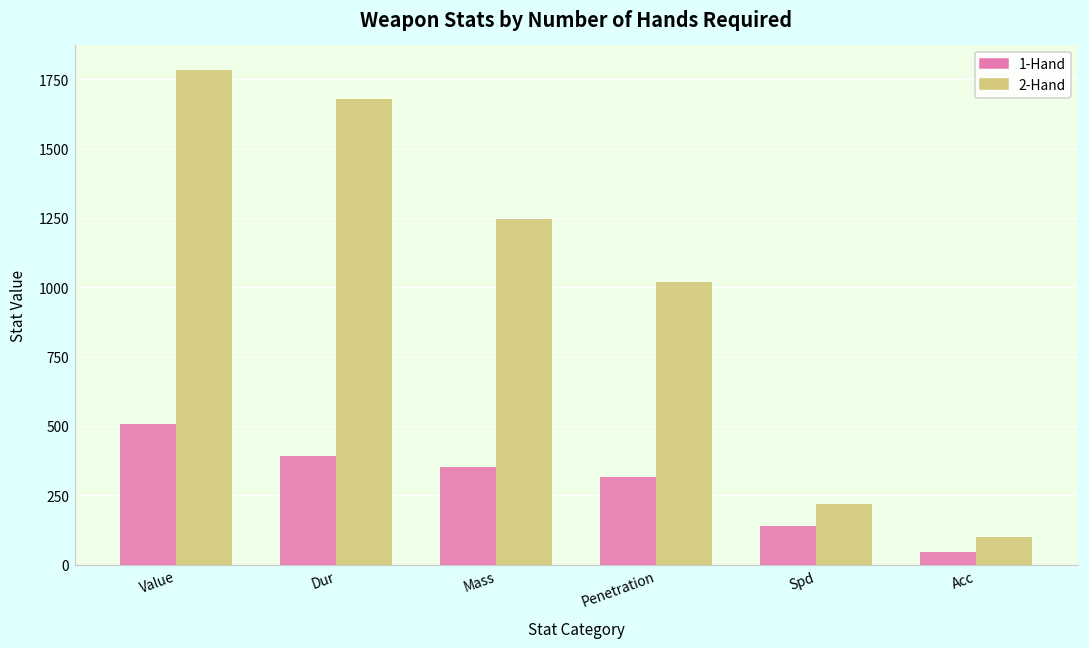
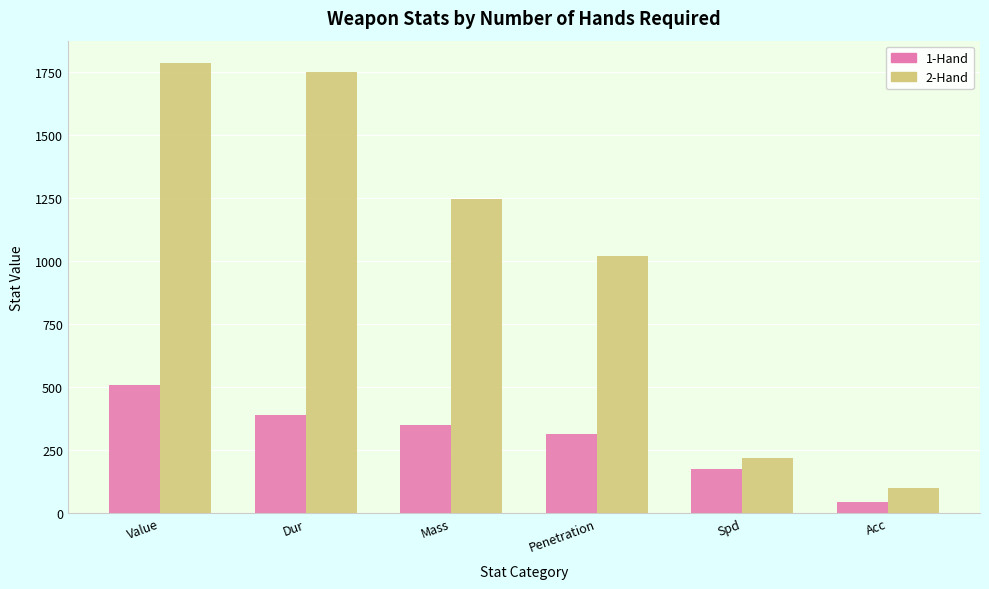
  {
    "1-Hand": {
      "Value": 510,
      "Dur": 390,
      "Mass": 350,
      "Penetration": 320,
-     "Spd": 140,
+     "Spd": 180,
      "Acc": 50
    },
    "2-Hand": {
      "Value": 1790,
-     "Dur": 1680,
+     "Dur": 1750,
      "Mass": 1250,
      "Penetration": 1020,
      "Spd": 220,
      "Acc": 100
    }
  }
